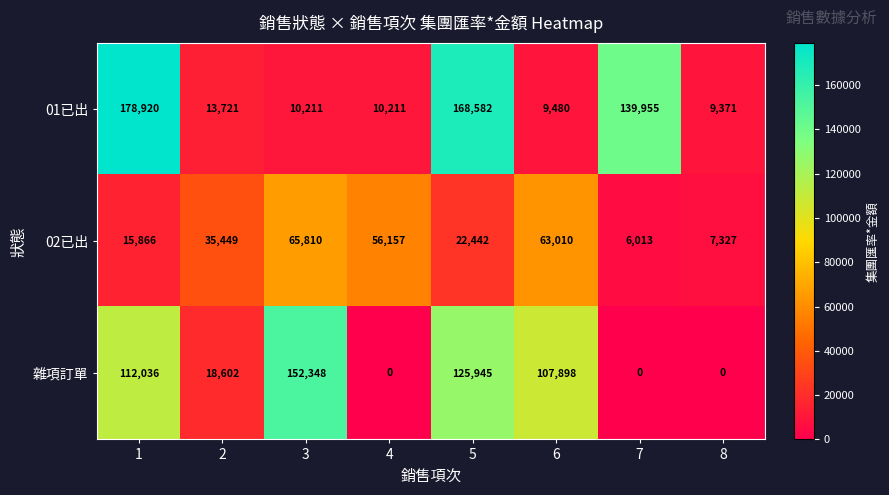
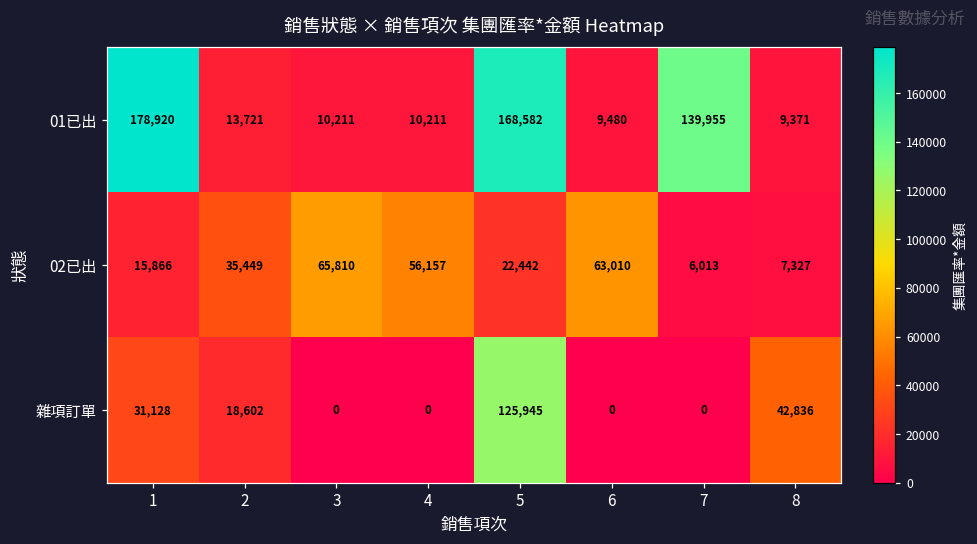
  {
    "01已出": {
      "1": "178,920",
      "2": "13,721",
      "3": "10,211",
      "4": "10,211",
      "5": "168,582",
      "6": "9,480",
      "7": "139,955",
      "8": "9,371"
    },
    "02已出": {
      "1": "15,866",
      "2": "35,449",
      "3": "65,810",
      "4": "56,157",
      "5": "22,442",
      "6": "63,010",
      "7": "6,013",
      "8": "7,327"
    },
    "雜項訂單": {
-     "1": "112,036",
+     "1": "31,128",
      "2": "18,602",
-     "3": "152,348",
+     "3": "0",
      "4": "0",
      "5": "125,945",
-     "6": "107,898",
+     "6": "0",
      "7": "0",
-     "8": "0"
+     "8": "42,836"
    }
  }
